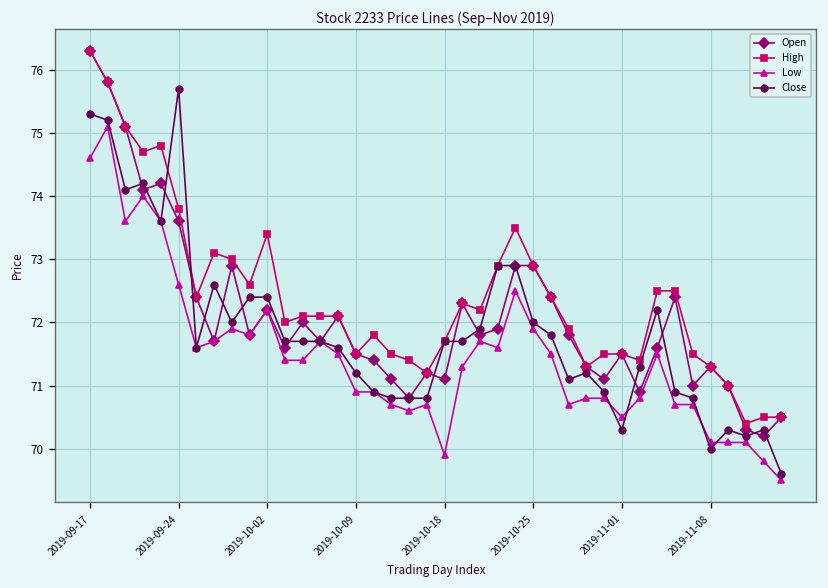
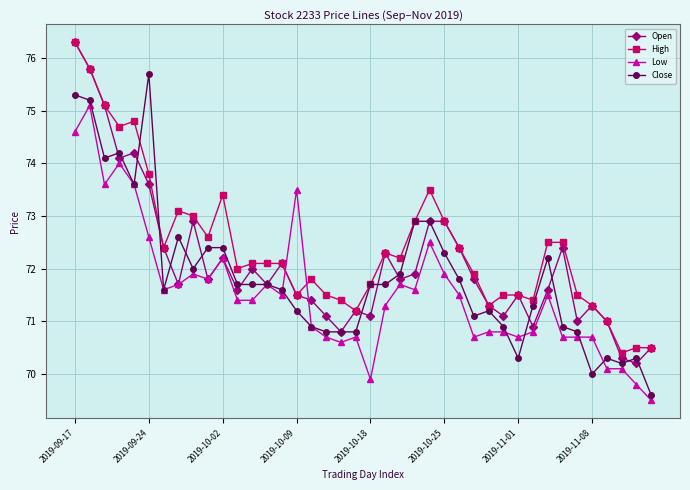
  {
    "Low": {
      "2019-09-17": 74.6,
      "2019-09-24": 72.6,
-     "2019-10-09": 70.9,
+     "2019-10-09": 73.5,
      "2019-10-18": 69.9,
      "2019-10-25": 71.9,
-     "2019-11-01": 70.5,
-     "2019-11-08": 70.1
+     "2019-11-01": 70.7,
+     "2019-11-08": 70.7
    },
    "Close": {
      "2019-09-17": 75.3,
      "2019-09-24": 75.7,
      "2019-10-02": 72.4,
      "2019-10-09": 71.2,
-     "2019-10-25": 72.0,
+     "2019-10-25": 72.3,
      "2019-11-01": 70.3,
      "2019-11-08": 70.0
    }
  }
